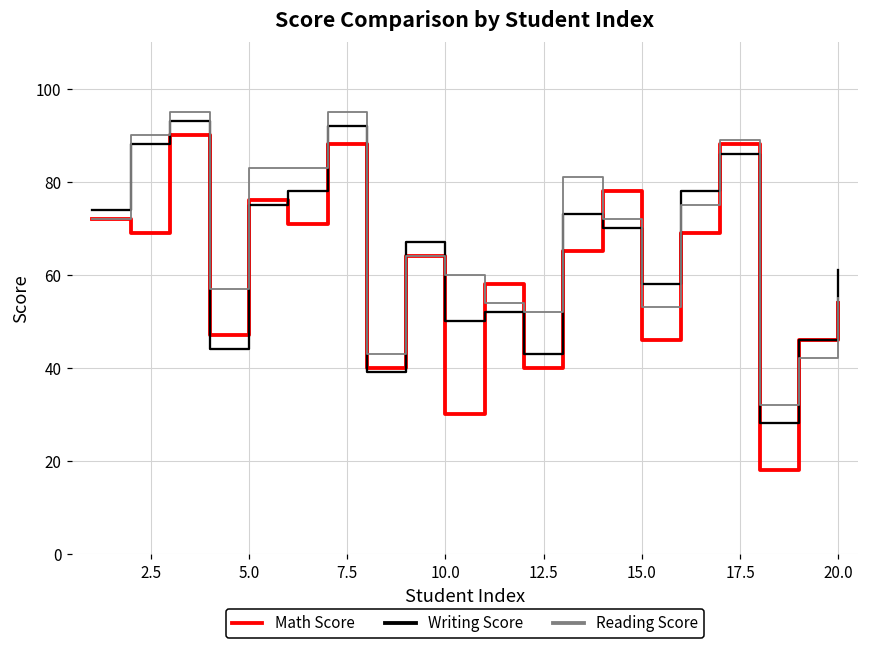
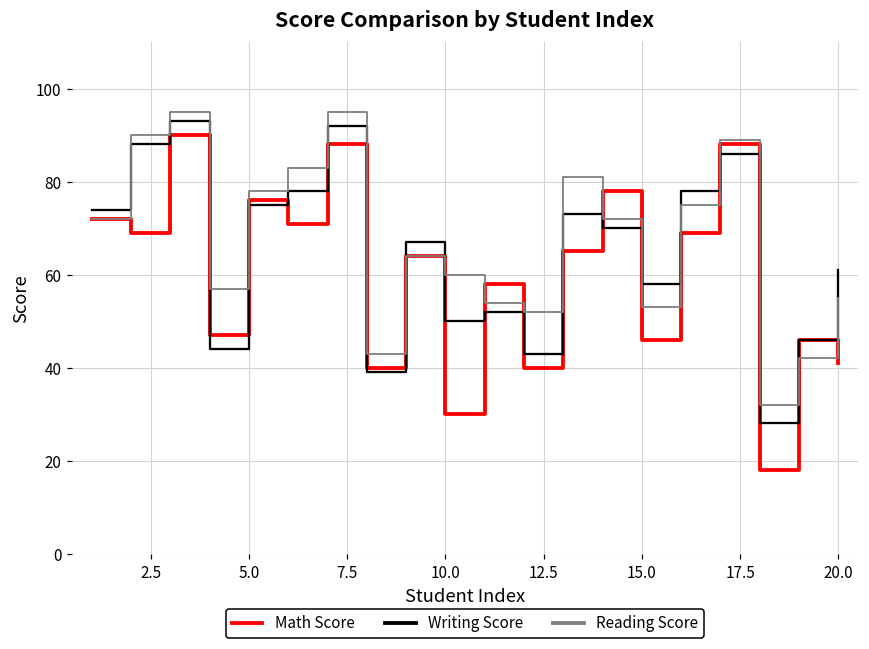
  {
    "Math Score": {
      "5.0": 76,
      "10.0": 30,
      "15.0": 46,
-     "20.0": 54
+     "20.0": 41
    },
    "Writing Score": {
      "5.0": 75,
      "10.0": 50,
      "15.0": 58,
      "20.0": 61
    },
    "Reading Score": {
-     "5.0": 83,
+     "5.0": 78,
      "10.0": 60,
      "15.0": 53,
      "20.0": 55
    }
  }
